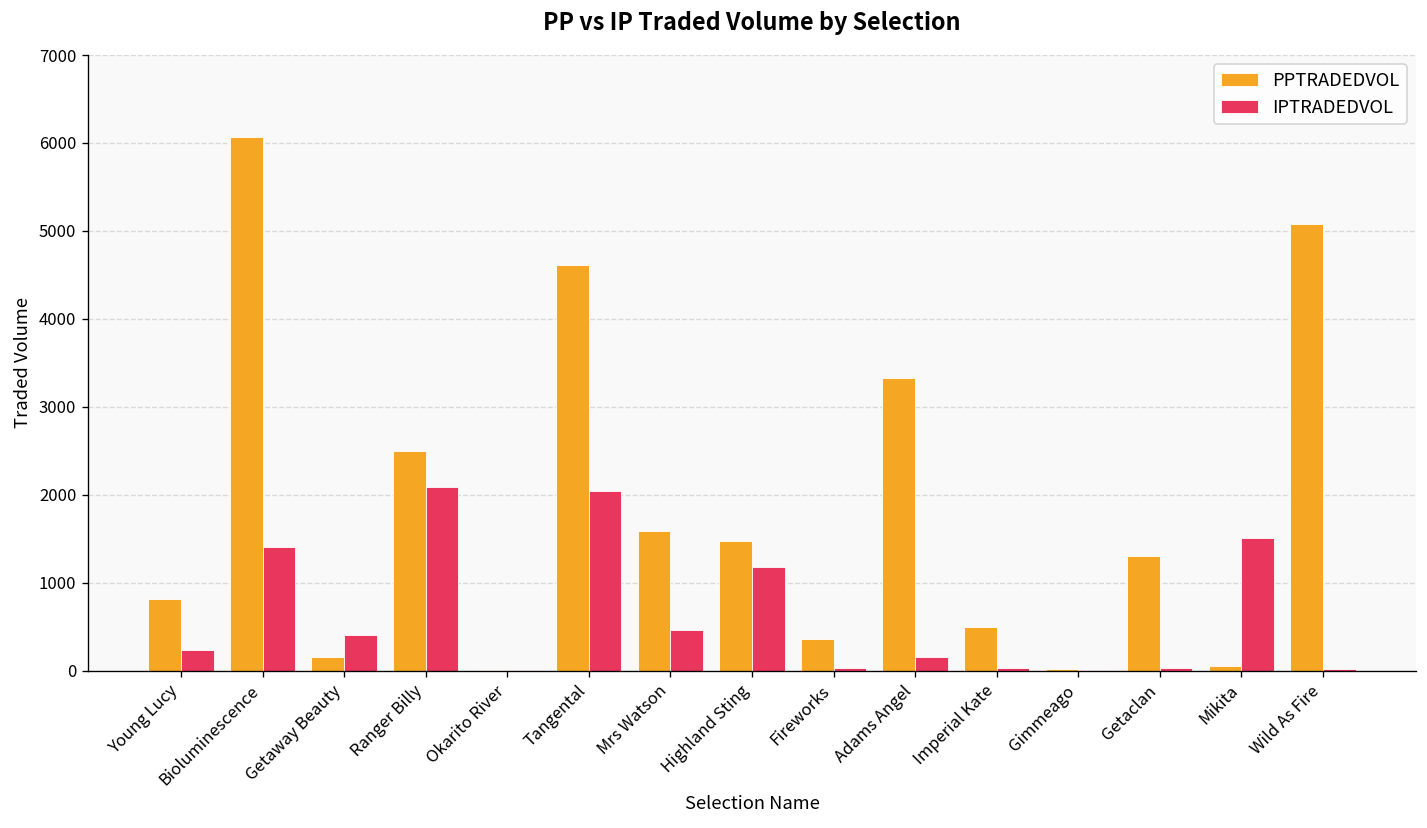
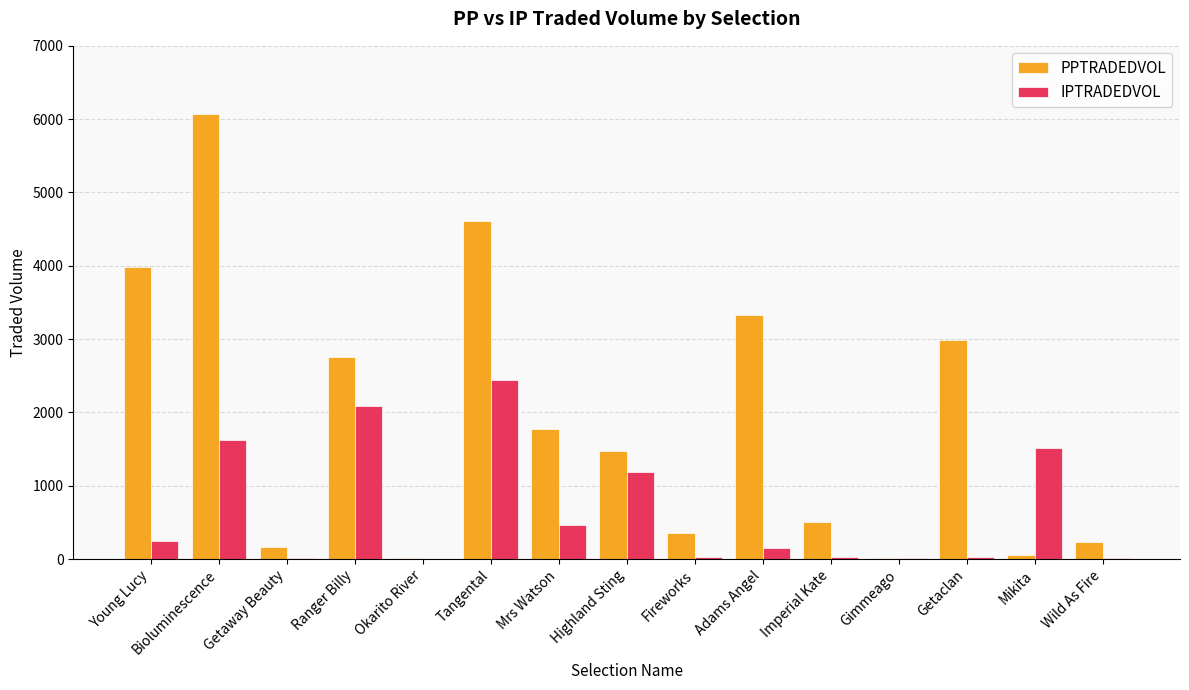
  {
    "PPTRADEDVOL": {
-     "Young Lucy": 800,
+     "Young Lucy": 4000,
      "Bioluminescence": 6100,
      "Getaway Beauty": 200,
-     "Ranger Billy": 2500,
+     "Ranger Billy": 2800,
      "Tangental": 4600,
-     "Mrs Watson": 1600,
+     "Mrs Watson": 1800,
      "Highland Sting": 1500,
      "Fireworks": 400,
      "Adams Angel": 3300,
      "Imperial Kate": 500,
-     "Getaclan": 1300,
+     "Getaclan": 3000,
      "Mikita": 100,
-     "Wild As Fire": 5100
+     "Wild As Fire": 200
    },
    "IPTRADEDVOL": {
      "Young Lucy": 200,
-     "Bioluminescence": 1400,
-     "Getaway Beauty": 400,
+     "Bioluminescence": 1600,
+     "Getaway Beauty": 0,
      "Ranger Billy": 2100,
-     "Tangental": 2100,
+     "Tangental": 2400,
      "Mrs Watson": 500,
      "Highland Sting": 1200,
      "Fireworks": 0,
      "Adams Angel": 200,
      "Getaclan": 0,
      "Mikita": 1500
    }
  }
